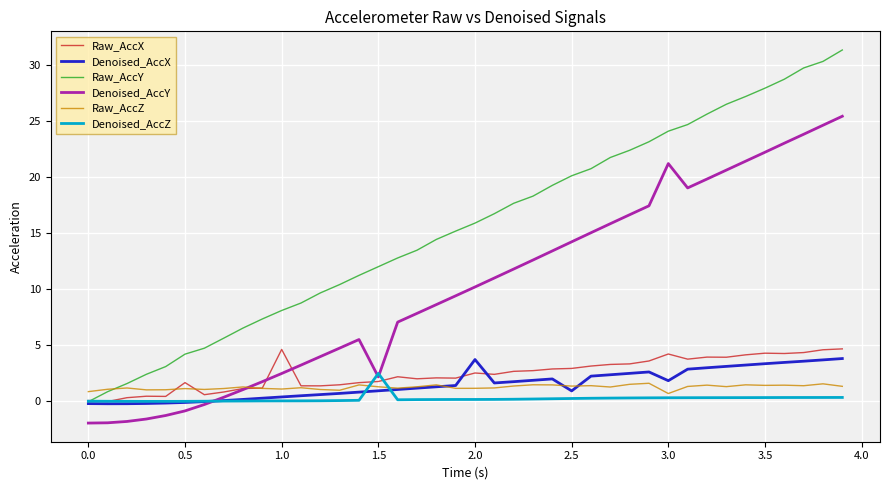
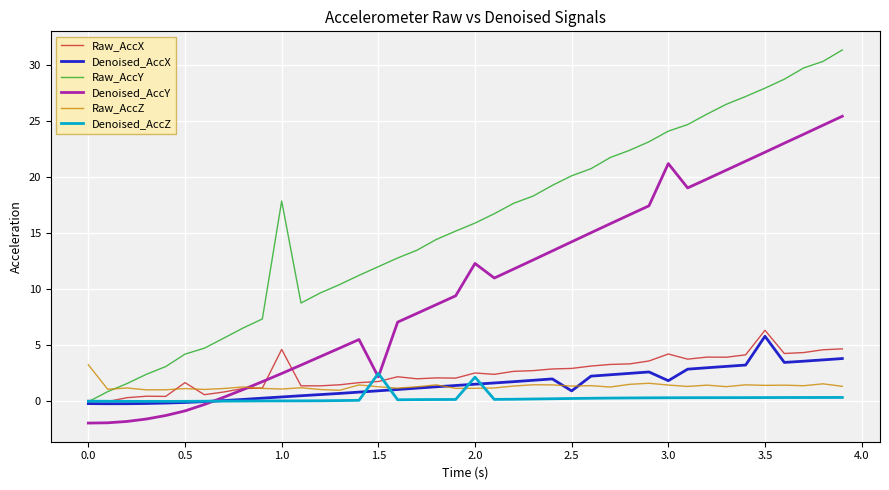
  {
    "Raw_AccX": {
      "0.5": 1.7,
      "1.0": 4.6,
      "1.5": 1.8,
      "2.0": 2.5,
      "2.5": 2.9,
      "3.0": 4.2,
-     "3.5": 4.3
+     "3.5": 6.3
    },
    "Denoised_AccX": {
      "1.0": 0.4,
      "1.5": 0.9,
-     "2.0": 3.7,
+     "2.0": 1.5,
      "2.5": 0.9,
      "3.0": 1.8,
-     "3.5": 3.3
+     "3.5": 5.8
    },
    "Raw_AccY": {
      "0.5": 4.2,
-     "1.0": 8.1,
+     "1.0": 17.9,
      "1.5": 12.0,
      "2.0": 15.9,
      "2.5": 20.1,
      "3.0": 24.1,
      "3.5": 27.9
    },
    "Denoised_AccY": {
      "0.0": -2.0,
      "0.5": -0.9,
      "1.0": 2.5,
      "1.5": 2.2,
-     "2.0": 10.2,
+     "2.0": 12.3,
      "2.5": 14.2,
      "3.0": 21.2,
      "3.5": 22.2
    },
    "Raw_AccZ": {
-     "0.0": 0.8,
+     "0.0": 3.2,
      "0.5": 1.1,
      "1.0": 1.1,
      "1.5": 1.3,
      "2.0": 1.1,
      "2.5": 1.3,
-     "3.0": 0.7,
+     "3.0": 1.4,
      "3.5": 1.4
    },
    "Denoised_AccZ": {
      "1.0": 0.0,
      "1.5": 2.5,
-     "2.0": 0.1,
+     "2.0": 2.1,
      "2.5": 0.2,
      "3.0": 0.3,
      "3.5": 0.3
    }
  }
